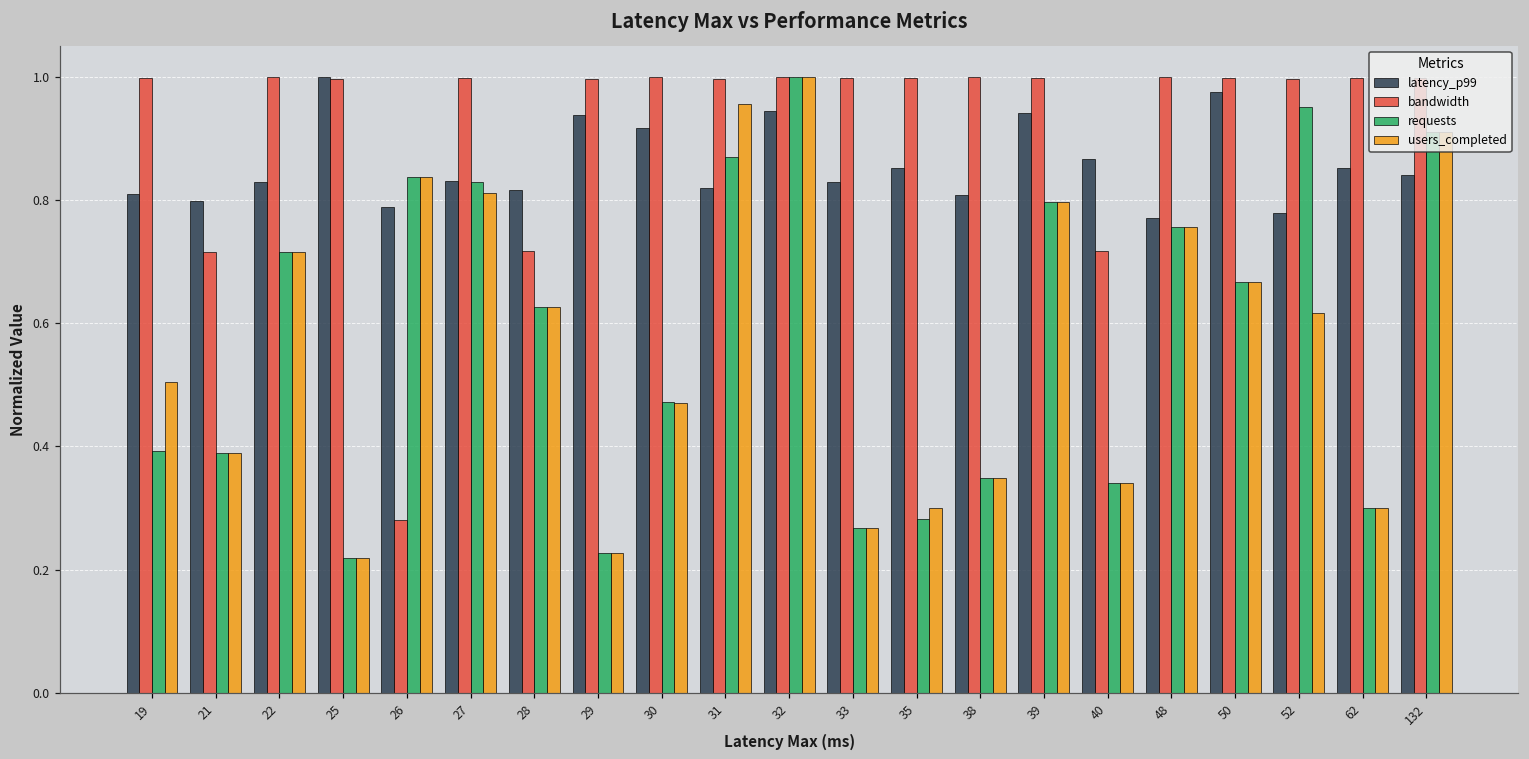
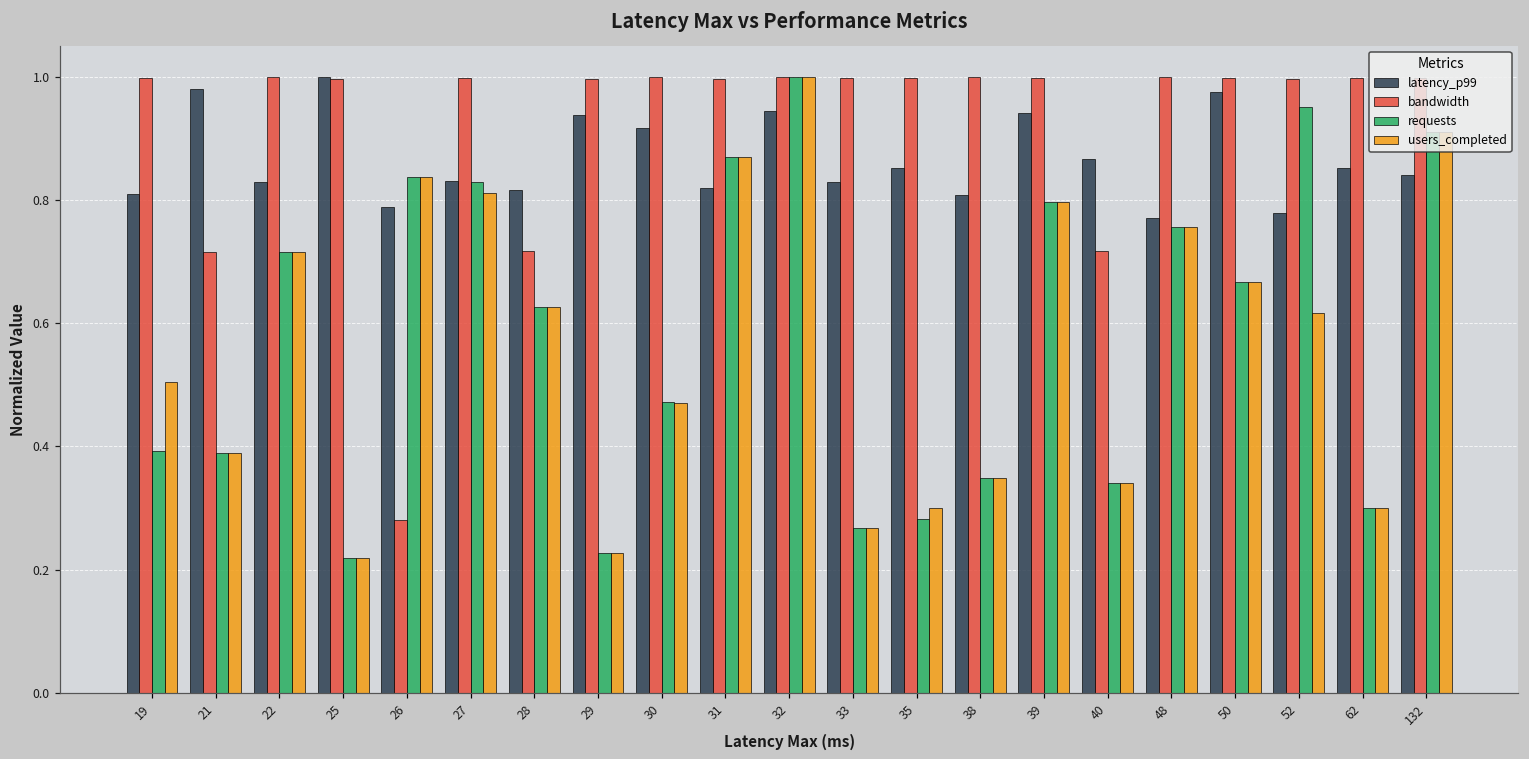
  {
    "latency_p99": {
      "19": 0.81,
-     "21": 0.80,
+     "21": 0.98,
      "22": 0.83,
      "25": 1.00,
      "26": 0.79,
      "27": 0.83,
      "28": 0.82,
      "29": 0.94,
      "30": 0.92,
      "31": 0.82,
      "32": 0.94,
      "33": 0.83,
      "35": 0.85,
      "38": 0.81,
      "39": 0.94,
      "40": 0.87,
      "48": 0.77,
      "50": 0.97,
      "52": 0.78,
      "62": 0.85,
      "132": 0.84
    },
    "bandwidth": {
      "19": 1.00,
      "21": 0.72,
      "22": 1.00,
      "25": 1.00,
      "26": 0.28,
      "27": 1.00,
      "28": 0.72,
      "29": 1.00,
      "30": 1.00,
      "31": 1.00,
      "32": 1.00,
      "33": 1.00,
      "35": 1.00,
      "38": 1.00,
      "39": 1.00,
      "40": 0.72,
      "48": 1.00,
      "50": 1.00,
      "52": 1.00,
      "62": 1.00
    },
    "requests": {
      "19": 0.39,
      "21": 0.39,
      "22": 0.72,
      "25": 0.22,
      "26": 0.84,
      "27": 0.83,
      "28": 0.63,
      "29": 0.23,
      "30": 0.47,
      "31": 0.87,
      "32": 1.00,
      "33": 0.27,
      "35": 0.28,
      "38": 0.35,
      "39": 0.80,
      "40": 0.34,
      "48": 0.76,
      "50": 0.67,
      "52": 0.95,
      "62": 0.30
    },
    "users_completed": {
      "19": 0.50,
      "21": 0.39,
      "22": 0.72,
      "25": 0.22,
      "26": 0.84,
      "27": 0.81,
      "28": 0.63,
      "29": 0.23,
      "30": 0.47,
-     "31": 0.96,
+     "31": 0.87,
      "32": 1.00,
      "33": 0.27,
      "35": 0.30,
      "38": 0.35,
      "39": 0.80,
      "40": 0.34,
      "48": 0.76,
      "50": 0.67,
      "52": 0.62,
      "62": 0.30
    }
  }
